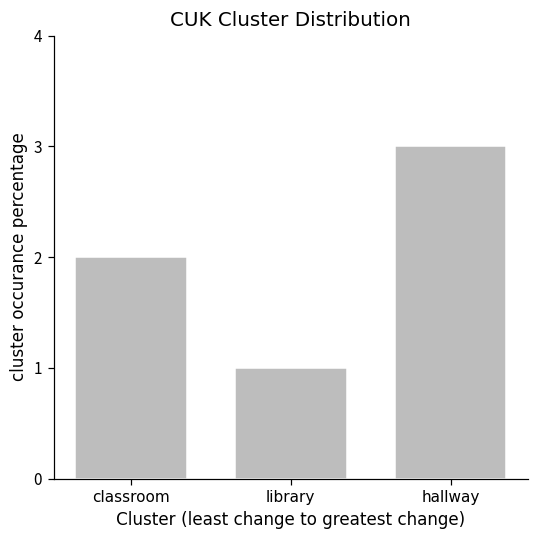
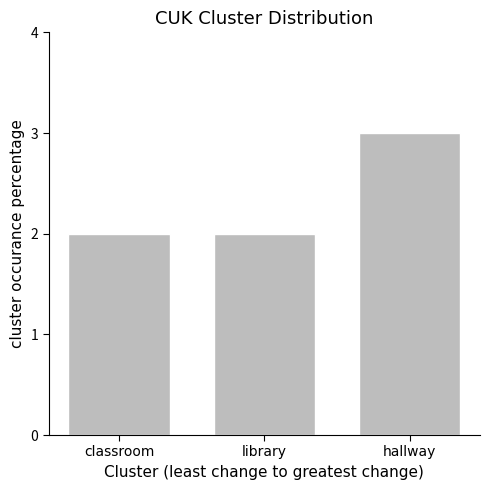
  {
    "classroom": 2,
-   "library": 1,
+   "library": 2,
    "hallway": 3
  }
